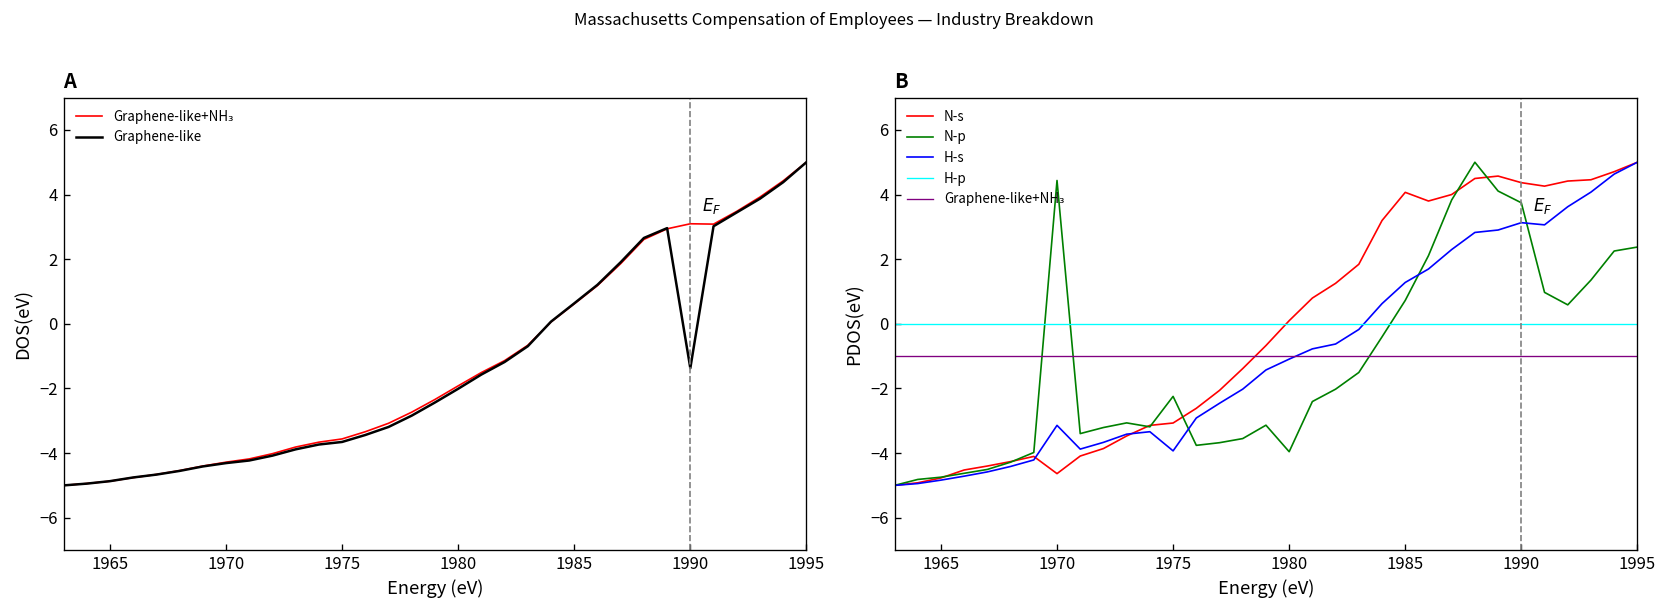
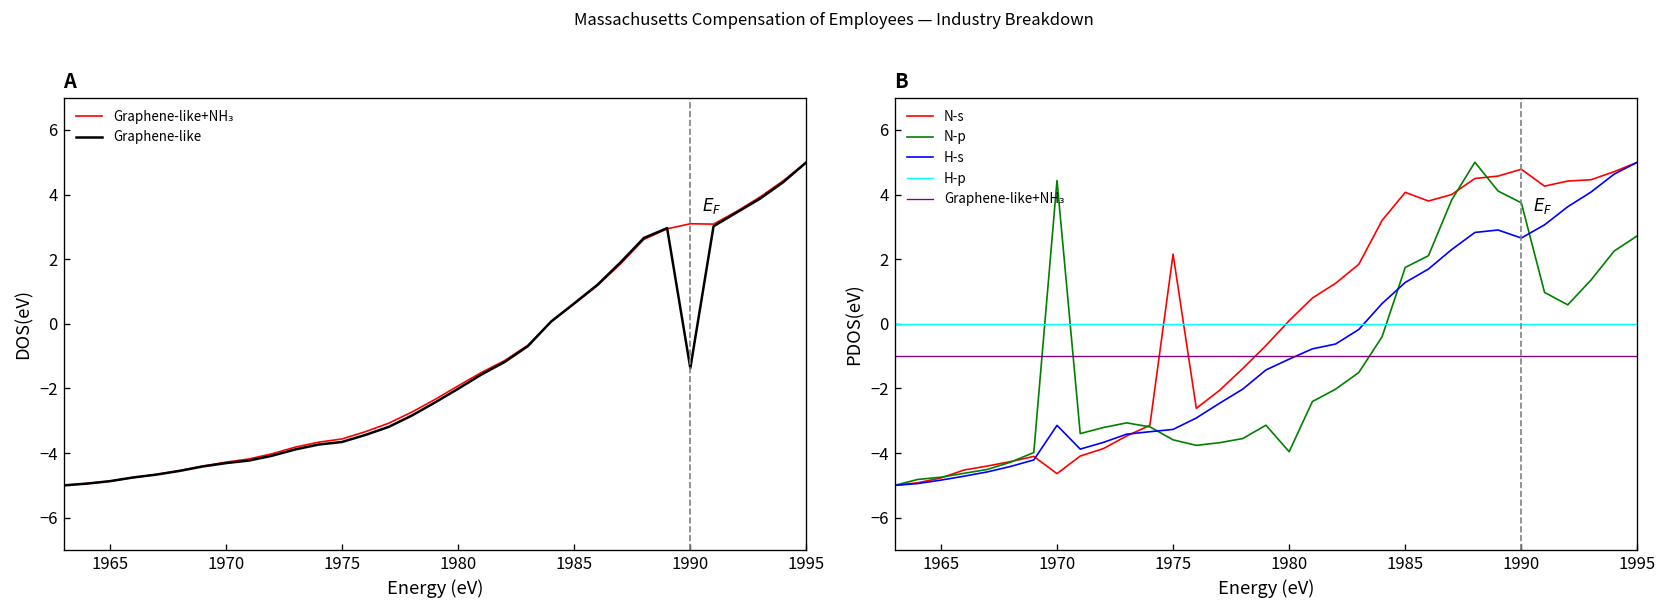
  {
    "A": {
      "Graphene-like": {
        "1990": -1.4
      }
    },
    "B": {
      "N-s": {
        "1970": -4.6,
-       "1975": -3.1,
+       "1975": 2.2,
        "1980": 0.1,
        "1985": 4.1,
-       "1990": 4.4
+       "1990": 4.8
      },
      "N-p": {
        "1970": 4.4,
-       "1975": -2.2,
+       "1975": -3.6,
        "1980": -4.0,
-       "1985": 0.7,
+       "1985": 1.7,
        "1990": 3.7,
-       "1995": 2.4
+       "1995": 2.7
      },
      "H-s": {
        "1970": -3.1,
-       "1975": -3.9,
+       "1975": -3.3,
        "1985": 1.3,
-       "1990": 3.1
+       "1990": 2.7
      },
      "H-p": {
        "1965": 0.0,
        "1970": 0.0,
        "1975": 0.0,
        "1980": 0.0,
        "1985": 0.0,
        "1990": 0.0,
        "1995": 0.0
      },
      "Graphene-like+NH₃": {
        "1965": -1.0,
        "1970": -1.0,
        "1975": -1.0,
        "1985": -1.0,
        "1990": -1.0,
        "1995": -1.0
      }
    }
  }
